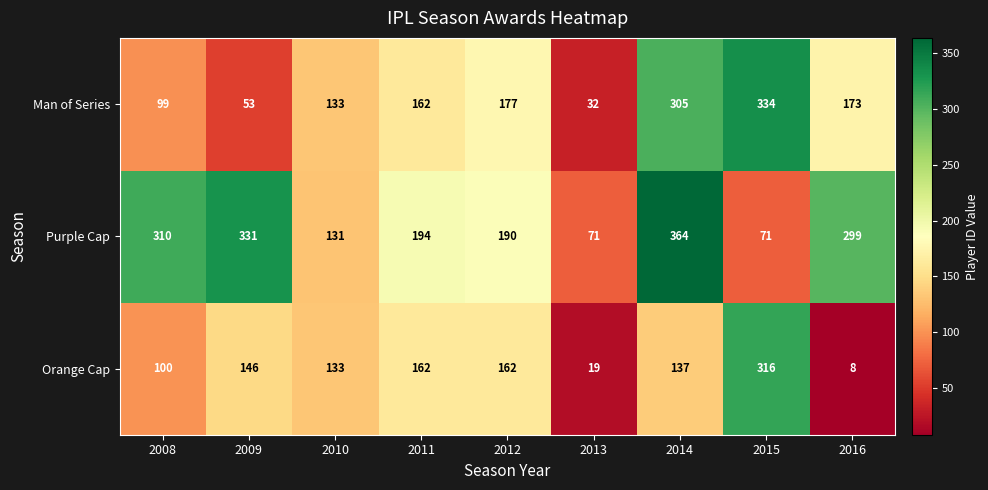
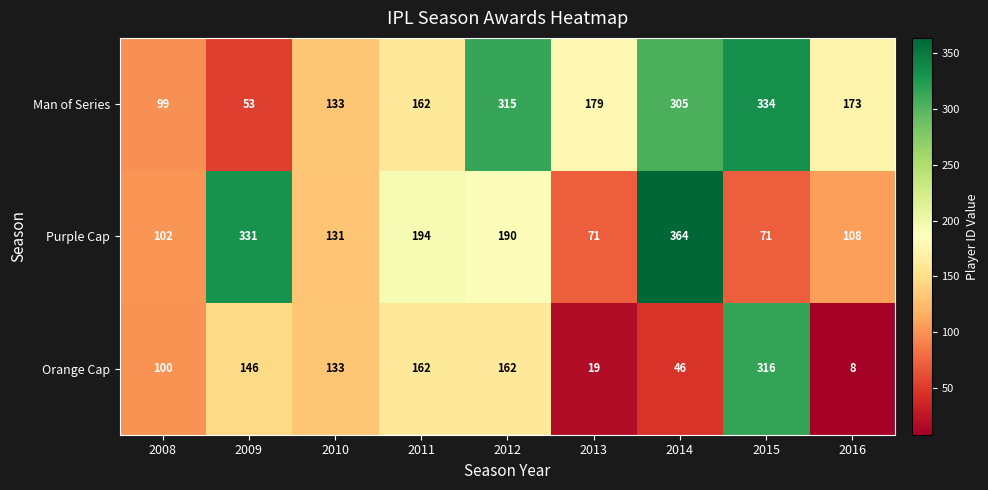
  {
    "Man of Series": {
      "2008": 99,
      "2009": 53,
      "2010": 133,
      "2011": 162,
-     "2012": 177,
-     "2013": 32,
+     "2012": 315,
+     "2013": 179,
      "2014": 305,
      "2015": 334,
      "2016": 173
    },
    "Purple Cap": {
-     "2008": 310,
+     "2008": 102,
      "2009": 331,
      "2010": 131,
      "2011": 194,
      "2012": 190,
      "2013": 71,
      "2014": 364,
      "2015": 71,
-     "2016": 299
+     "2016": 108
    },
    "Orange Cap": {
      "2008": 100,
      "2009": 146,
      "2010": 133,
      "2011": 162,
      "2012": 162,
      "2013": 19,
-     "2014": 137,
+     "2014": 46,
      "2015": 316,
      "2016": 8
    }
  }
